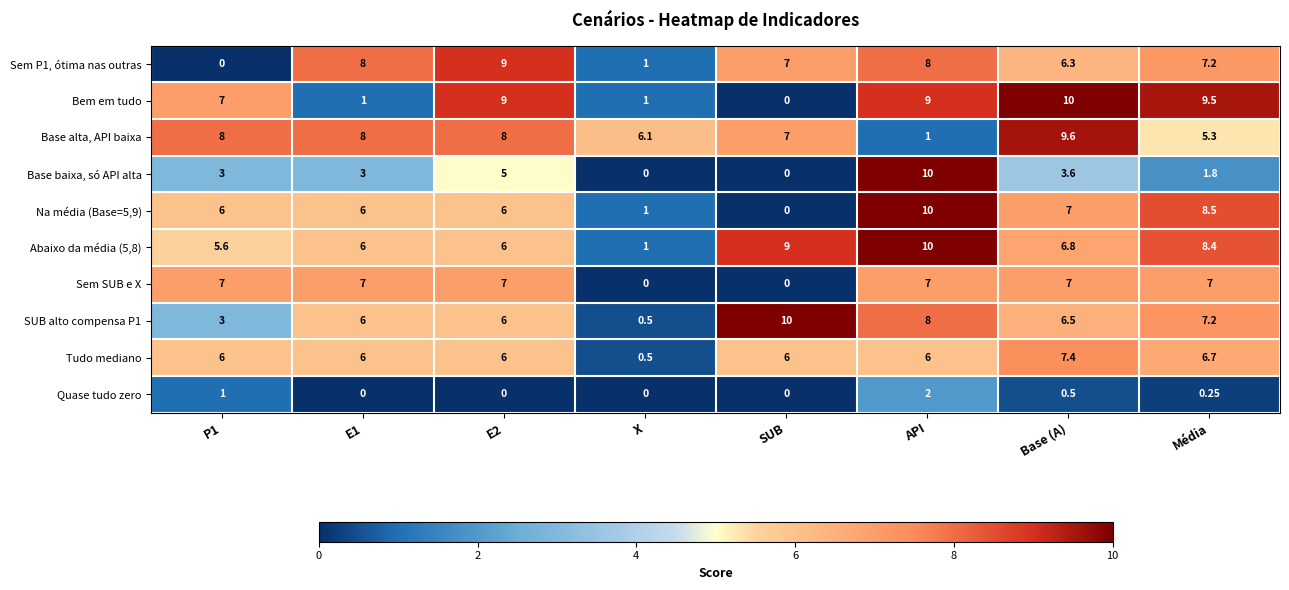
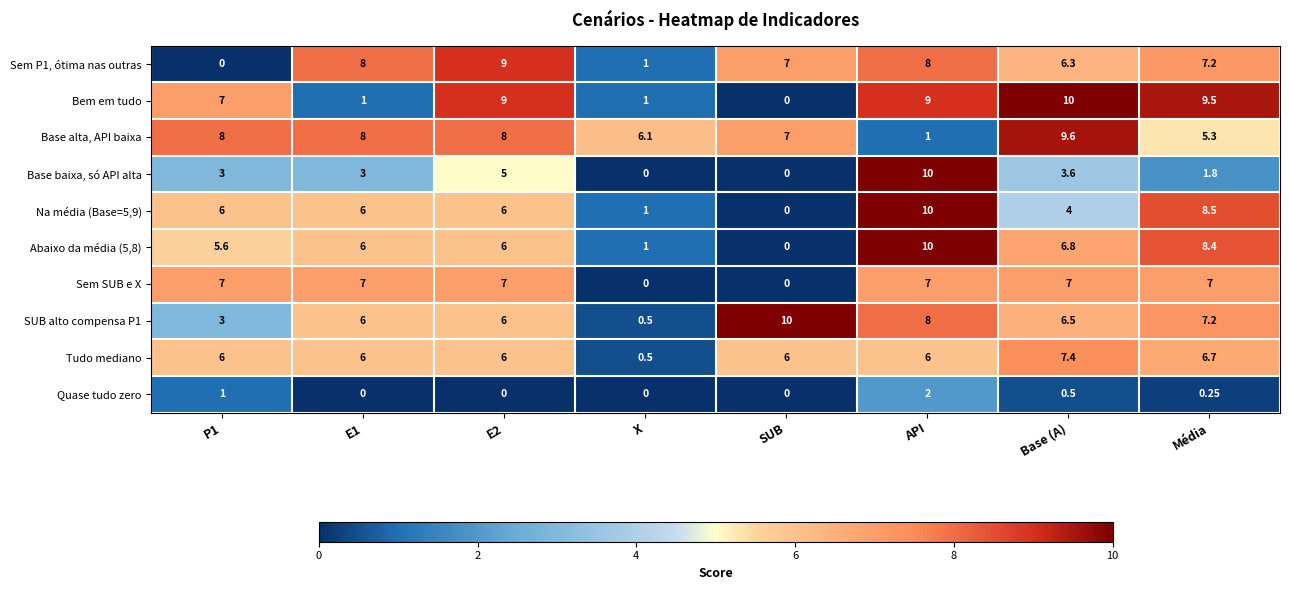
  {
    "Sem P1, ótima nas outras": {
      "P1": 0,
      "E1": 8,
      "E2": 9,
      "X": 1,
      "SUB": 7,
      "API": 8,
      "Base (A)": 6.3,
      "Média": 7.2
    },
    "Bem em tudo": {
      "P1": 7,
      "E1": 1,
      "E2": 9,
      "X": 1,
      "SUB": 0,
      "API": 9,
      "Base (A)": 10,
      "Média": 9.5
    },
    "Base alta, API baixa": {
      "P1": 8,
      "E1": 8,
      "E2": 8,
      "X": 6.1,
      "SUB": 7,
      "API": 1,
      "Base (A)": 9.6,
      "Média": 5.3
    },
    "Base baixa, só API alta": {
      "P1": 3,
      "E1": 3,
      "E2": 5,
      "X": 0,
      "SUB": 0,
      "API": 10,
      "Base (A)": 3.6,
      "Média": 1.8
    },
    "Na média (Base=5,9)": {
      "P1": 6,
      "E1": 6,
      "E2": 6,
      "X": 1,
      "SUB": 0,
      "API": 10,
-     "Base (A)": 7,
+     "Base (A)": 4,
      "Média": 8.5
    },
    "Abaixo da média (5,8)": {
      "P1": 5.6,
      "E1": 6,
      "E2": 6,
      "X": 1,
-     "SUB": 9,
+     "SUB": 0,
      "API": 10,
      "Base (A)": 6.8,
      "Média": 8.4
    },
    "Sem SUB e X": {
      "P1": 7,
      "E1": 7,
      "E2": 7,
      "X": 0,
      "SUB": 0,
      "API": 7,
      "Base (A)": 7,
      "Média": 7
    },
    "SUB alto compensa P1": {
      "P1": 3,
      "E1": 6,
      "E2": 6,
      "X": 0.5,
      "SUB": 10,
      "API": 8,
      "Base (A)": 6.5,
      "Média": 7.2
    },
    "Tudo mediano": {
      "P1": 6,
      "E1": 6,
      "E2": 6,
      "X": 0.5,
      "SUB": 6,
      "API": 6,
      "Base (A)": 7.4,
      "Média": 6.7
    },
    "Quase tudo zero": {
      "P1": 1,
      "E1": 0,
      "E2": 0,
      "X": 0,
      "SUB": 0,
      "API": 2,
      "Base (A)": 0.5,
      "Média": 0.25
    }
  }
